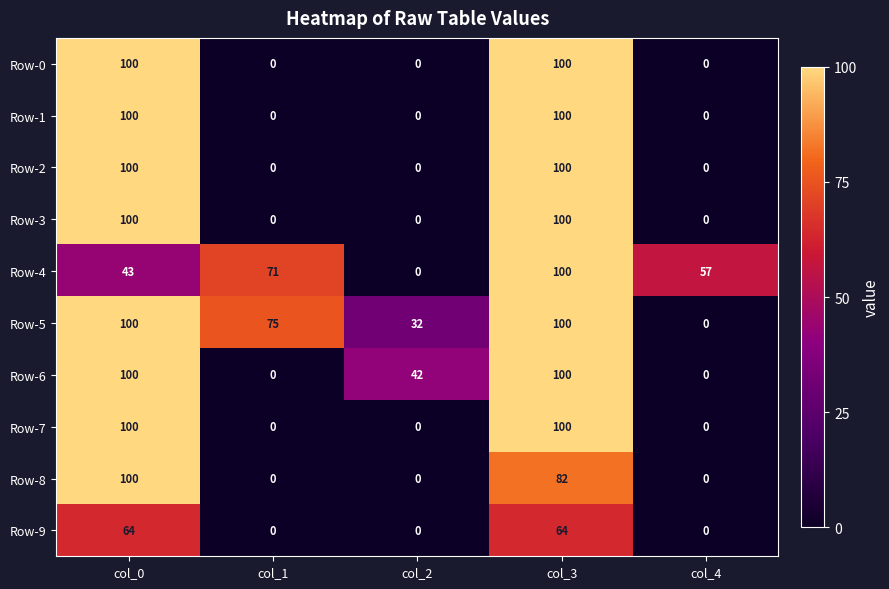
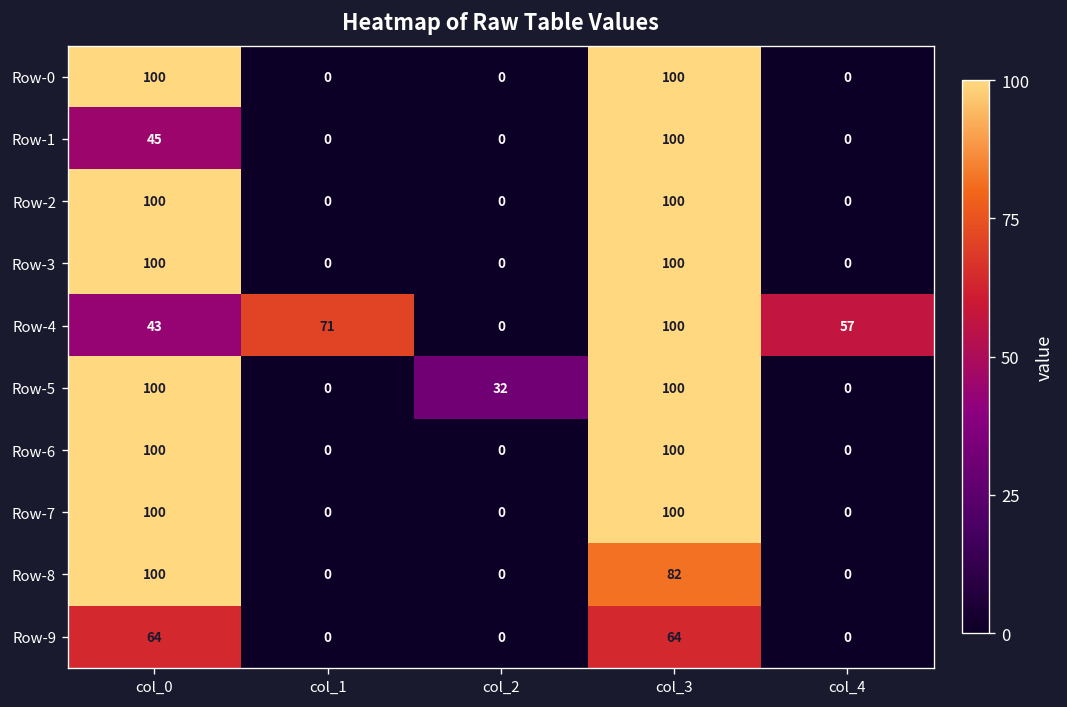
  {
    "Row-0": {
      "col_0": 100,
      "col_1": 0,
      "col_2": 0,
      "col_3": 100,
      "col_4": 0
    },
    "Row-1": {
-     "col_0": 100,
+     "col_0": 45,
      "col_1": 0,
      "col_2": 0,
      "col_3": 100,
      "col_4": 0
    },
    "Row-2": {
      "col_0": 100,
      "col_1": 0,
      "col_2": 0,
      "col_3": 100,
      "col_4": 0
    },
    "Row-3": {
      "col_0": 100,
      "col_1": 0,
      "col_2": 0,
      "col_3": 100,
      "col_4": 0
    },
    "Row-4": {
      "col_0": 43,
      "col_1": 71,
      "col_2": 0,
      "col_3": 100,
      "col_4": 57
    },
    "Row-5": {
      "col_0": 100,
-     "col_1": 75,
+     "col_1": 0,
      "col_2": 32,
      "col_3": 100,
      "col_4": 0
    },
    "Row-6": {
      "col_0": 100,
      "col_1": 0,
-     "col_2": 42,
+     "col_2": 0,
      "col_3": 100,
      "col_4": 0
    },
    "Row-7": {
      "col_0": 100,
      "col_1": 0,
      "col_2": 0,
      "col_3": 100,
      "col_4": 0
    },
    "Row-8": {
      "col_0": 100,
      "col_1": 0,
      "col_2": 0,
      "col_3": 82,
      "col_4": 0
    },
    "Row-9": {
      "col_0": 64,
      "col_1": 0,
      "col_2": 0,
      "col_3": 64,
      "col_4": 0
    }
  }
